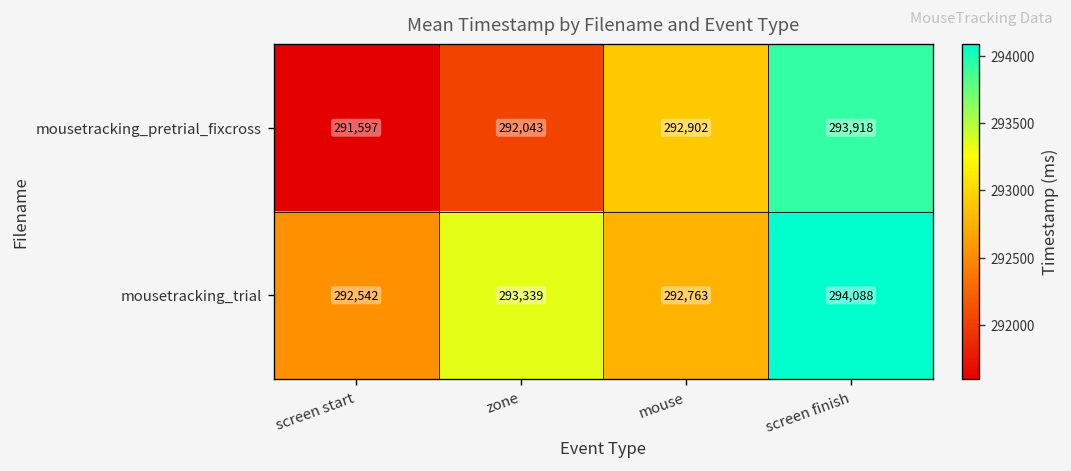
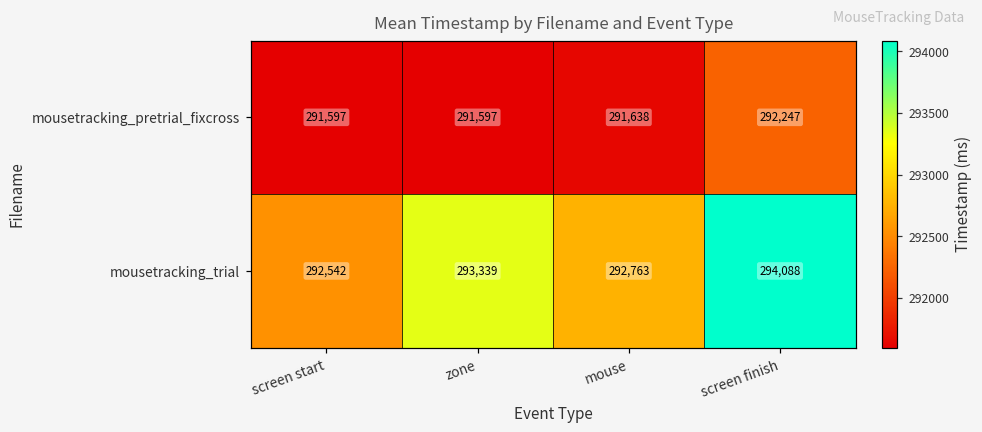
  {
    "mousetracking_pretrial_fixcross": {
-     "zone": "292,043",
-     "mouse": "292,902",
-     "screen finish": "293,918"
+     "zone": "291,597",
+     "mouse": "291,638",
+     "screen finish": "292,247"
    }
  }
